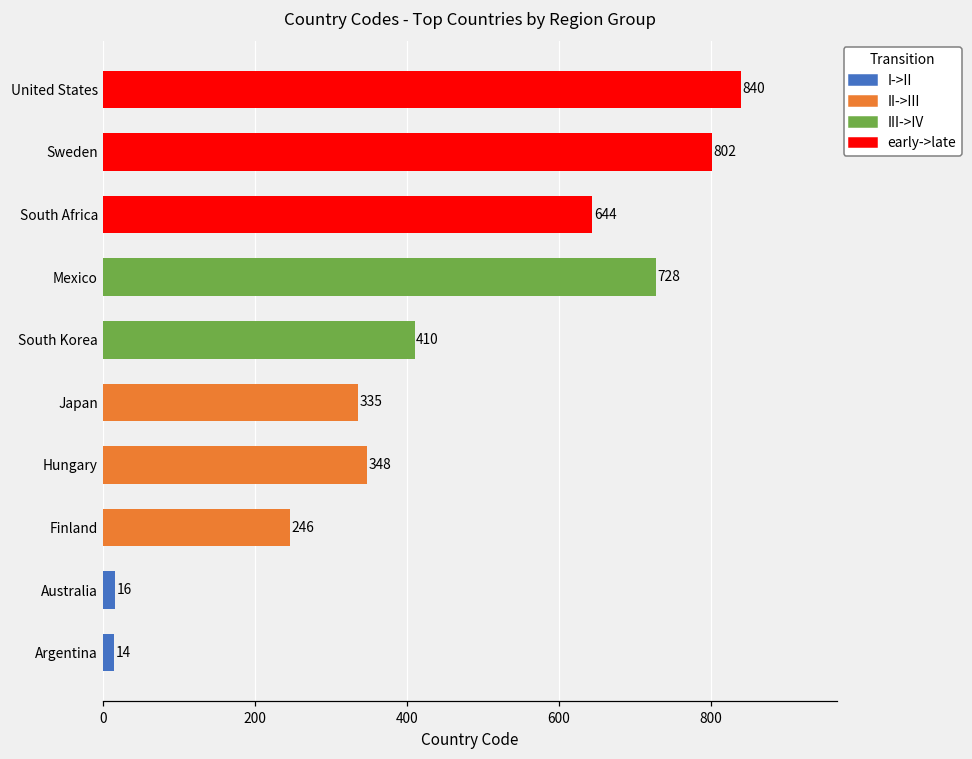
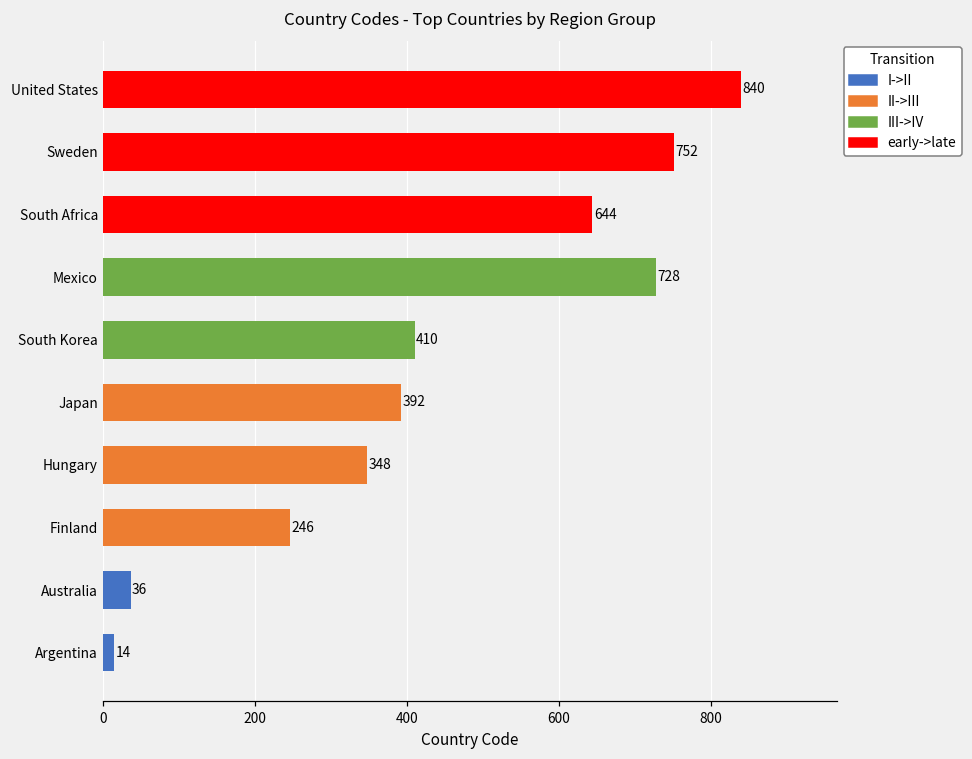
  {
    "United States": 840,
-   "Sweden": 802,
+   "Sweden": 752,
    "South Africa": 644,
    "Mexico": 728,
    "South Korea": 410,
-   "Japan": 335,
+   "Japan": 392,
    "Hungary": 348,
    "Finland": 246,
-   "Australia": 16,
+   "Australia": 36,
    "Argentina": 14
  }
